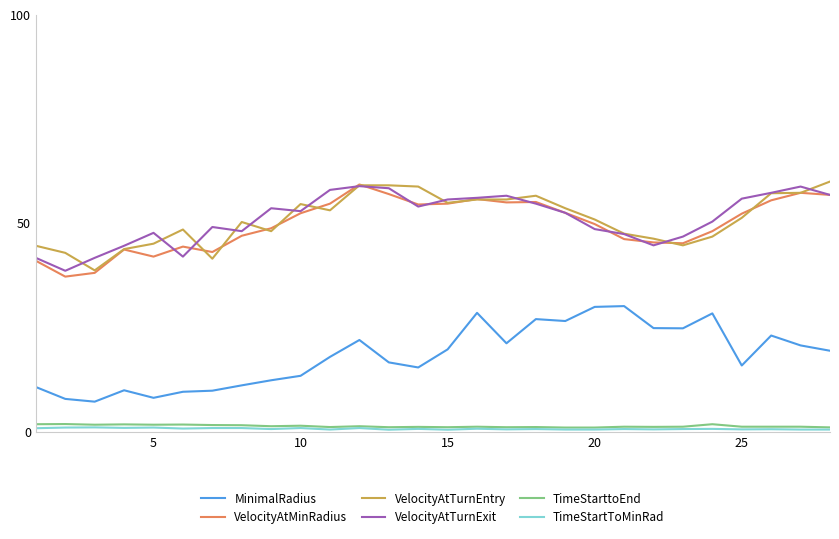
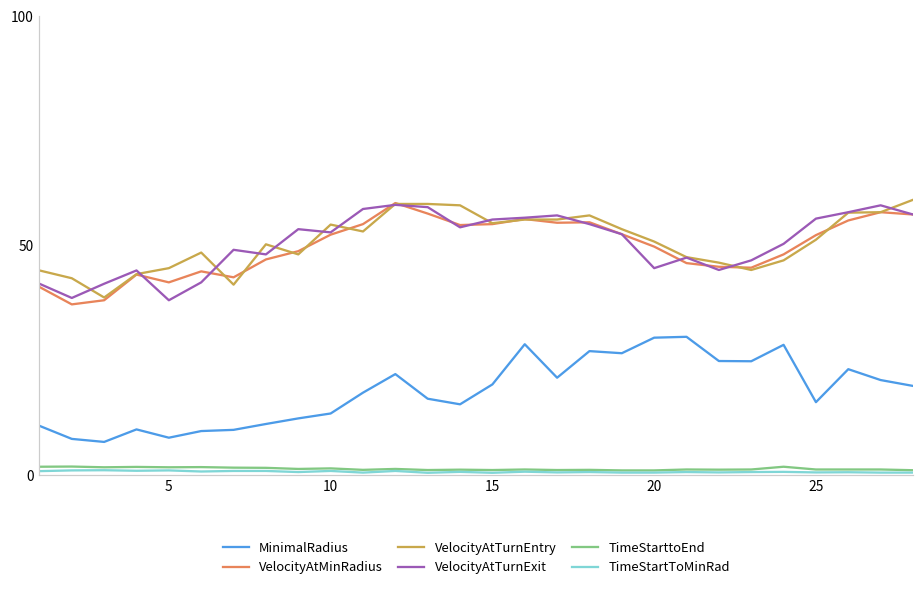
  {
    "MinimalRadius": {
      "5": 8,
      "10": 13,
      "15": 20,
      "20": 30,
      "25": 16
    },
    "VelocityAtTurnExit": {
-     "5": 48,
+     "5": 38,
      "15": 56,
-     "20": 49,
+     "20": 45,
      "25": 56
    },
    "TimeStarttoEnd": {
      "5": 2,
      "25": 1
    },
    "TimeStartToMinRad": {
      "5": 1,
      "25": 1
    }
  }
